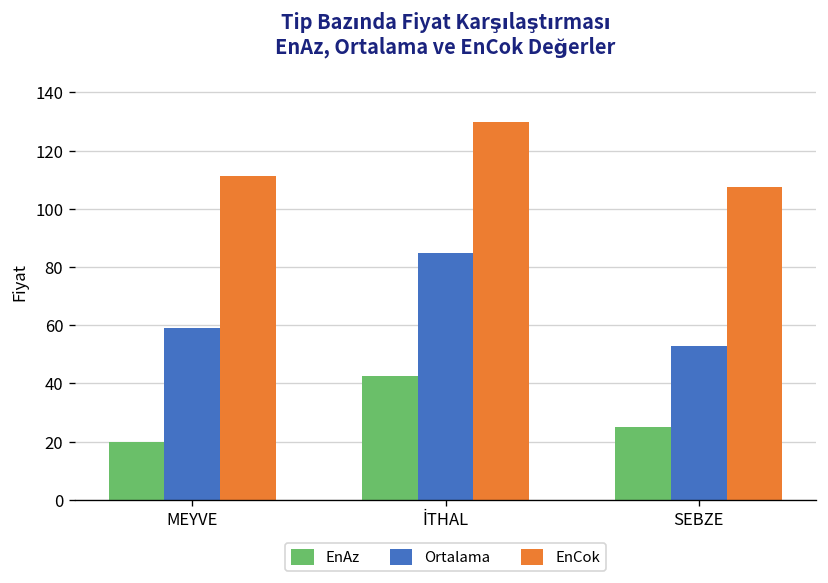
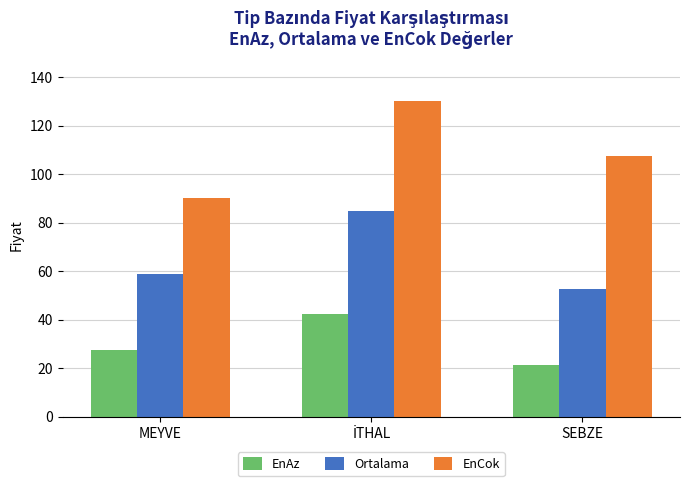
  {
    "EnAz": {
-     "MEYVE": 20,
+     "MEYVE": 28,
      "İTHAL": 43,
-     "SEBZE": 25
+     "SEBZE": 21
    },
    "Ortalama": {
      "MEYVE": 59,
      "İTHAL": 85,
      "SEBZE": 53
    },
    "EnCok": {
-     "MEYVE": 111,
+     "MEYVE": 90,
      "İTHAL": 130,
      "SEBZE": 107
    }
  }
